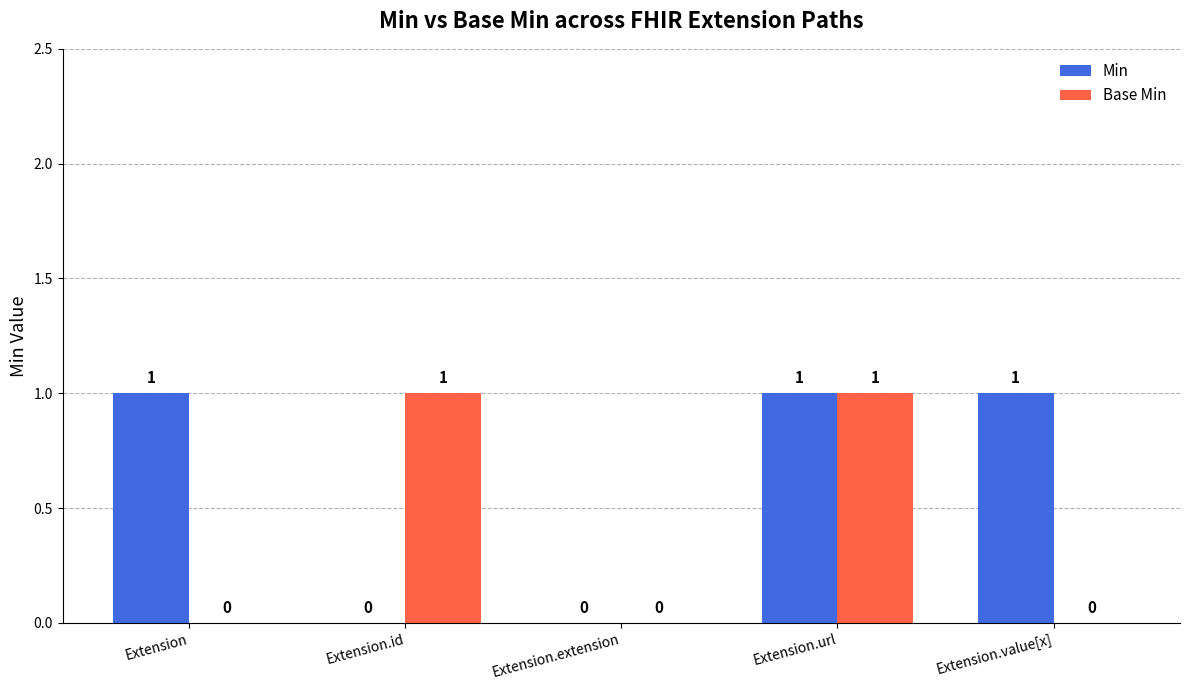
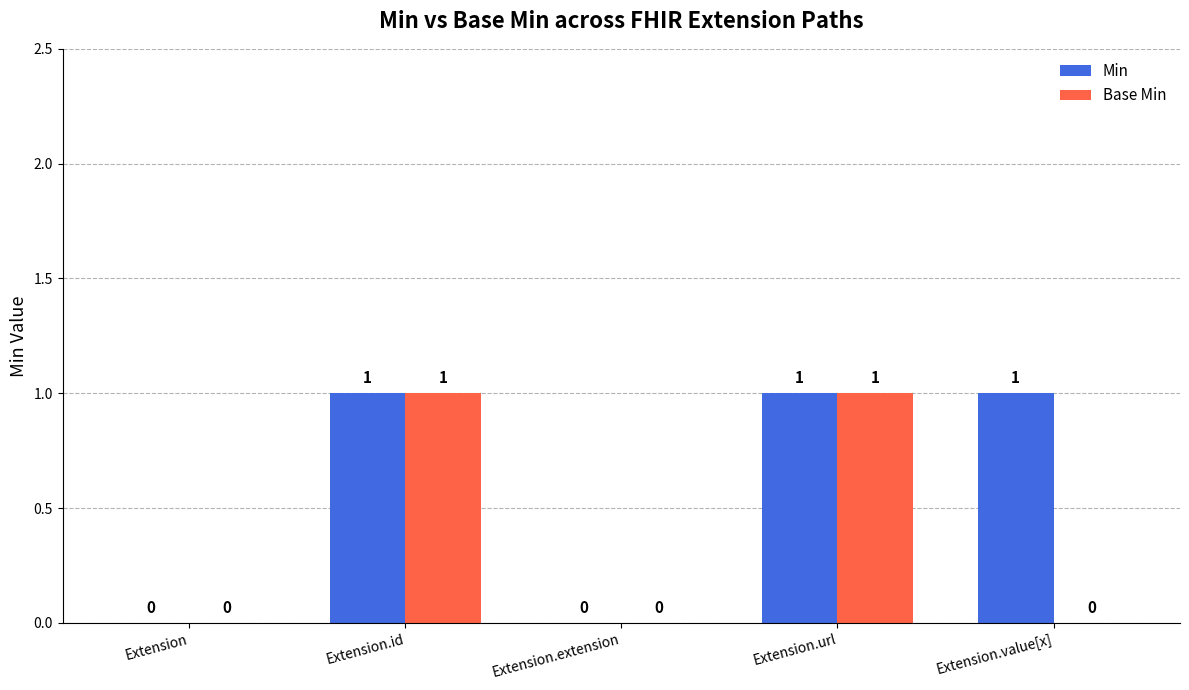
  {
    "Min": {
-     "Extension": 1,
-     "Extension.id": 0,
+     "Extension": 0,
+     "Extension.id": 1,
      "Extension.extension": 0,
      "Extension.url": 1,
      "Extension.value[x]": 1
    },
    "Base Min": {
      "Extension": 0,
      "Extension.id": 1,
      "Extension.extension": 0,
      "Extension.url": 1,
      "Extension.value[x]": 0
    }
  }
